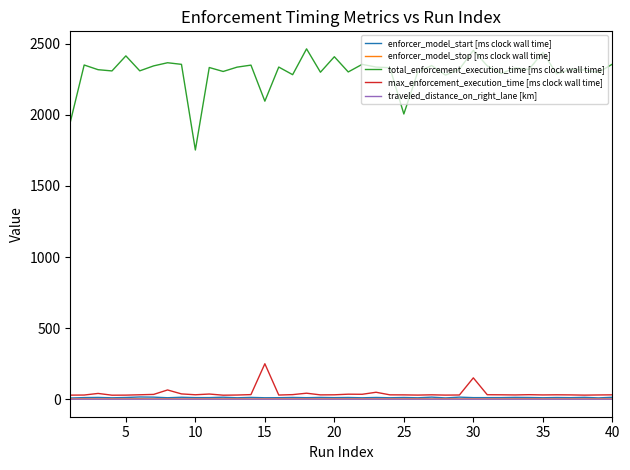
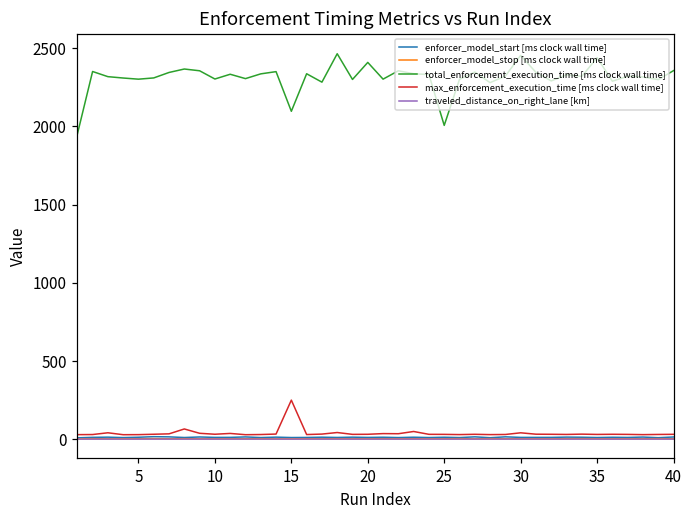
  {
    "total_enforcement_execution_time [ms clock wall time]": {
-     "5": 2410,
-     "10": 1750,
+     "5": 2300,
+     "10": 2300,
      "15": 2100,
      "20": 2410,
      "25": 2010,
      "40": 2360
    },
    "max_enforcement_execution_time [ms clock wall time]": {
      "10": 30,
      "15": 250,
      "20": 30,
      "25": 30,
-     "30": 150,
+     "30": 40,
      "35": 30
    }
  }
